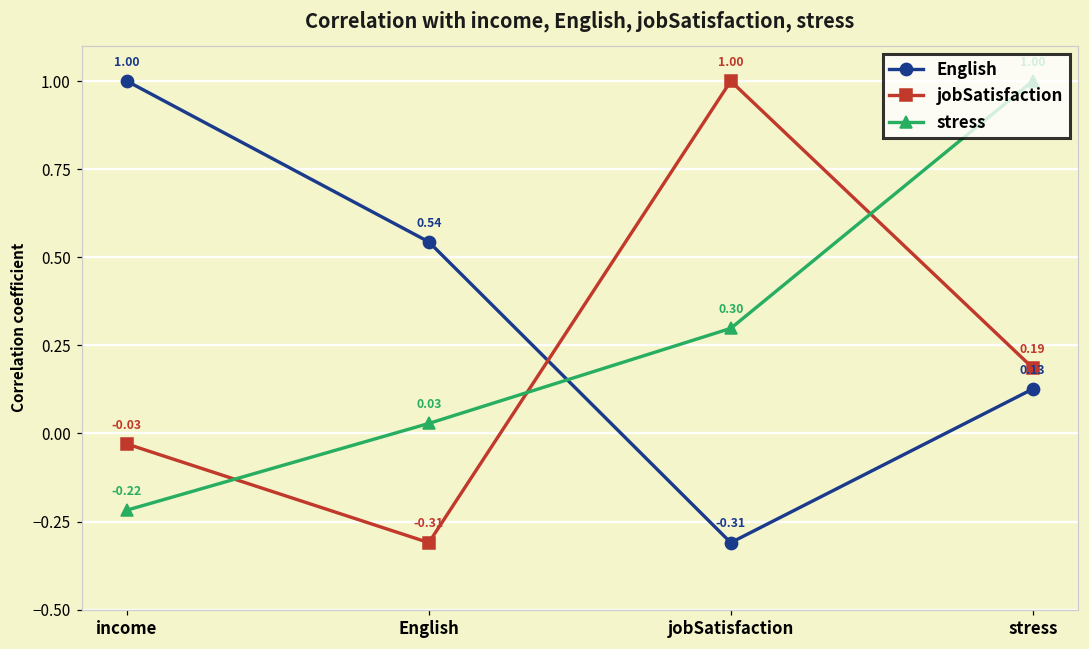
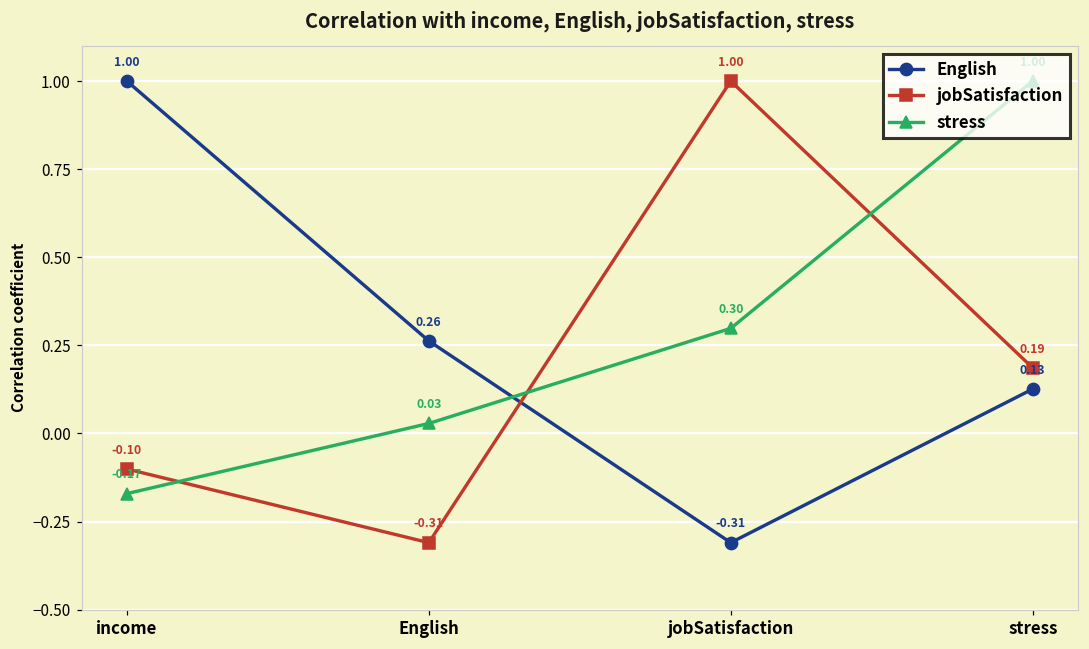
  {
    "English": {
      "income": 1.00,
-     "English": 0.54,
+     "English": 0.26,
      "jobSatisfaction": -0.31
    },
    "jobSatisfaction": {
-     "income": -0.03,
+     "income": -0.10,
      "English": -0.31,
      "jobSatisfaction": 1.00,
      "stress": 0.19
    },
    "stress": {
-     "income": -0.22,
+     "income": -0.17,
      "English": 0.03,
      "jobSatisfaction": 0.30
    }
  }
